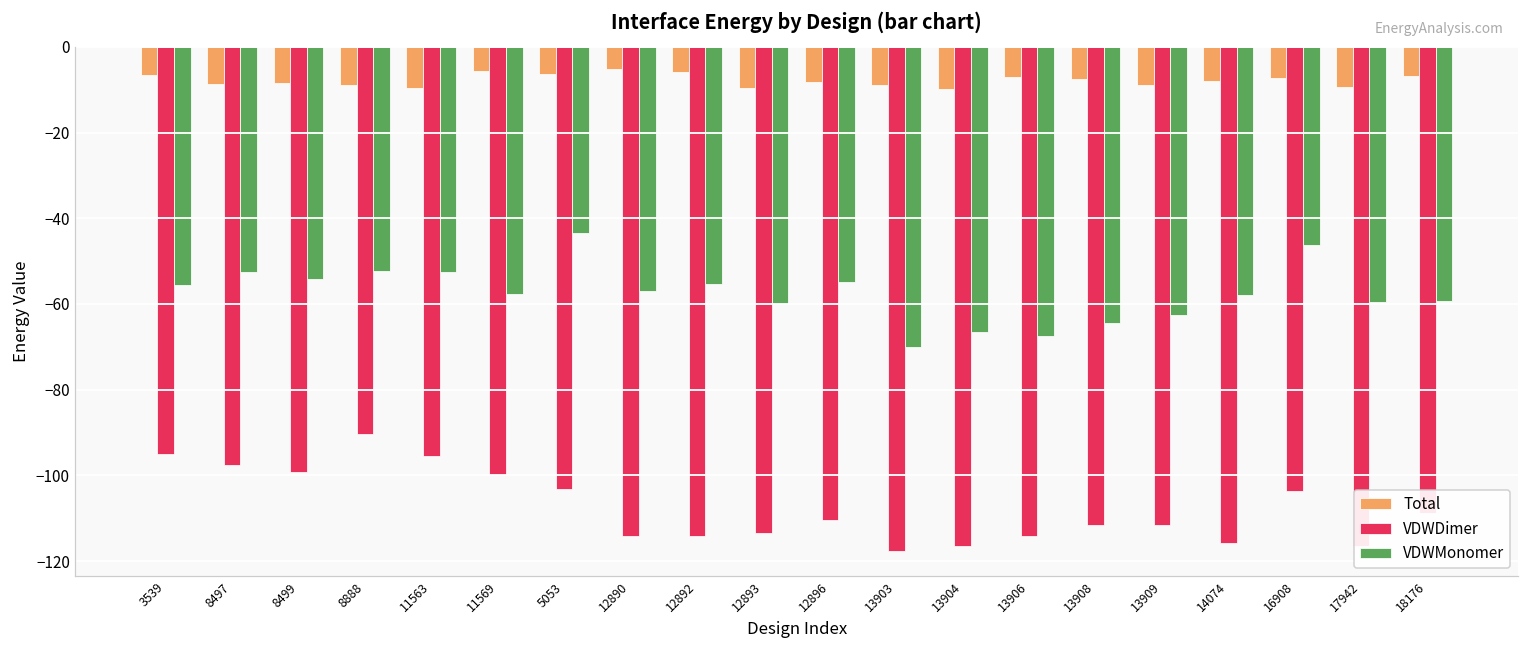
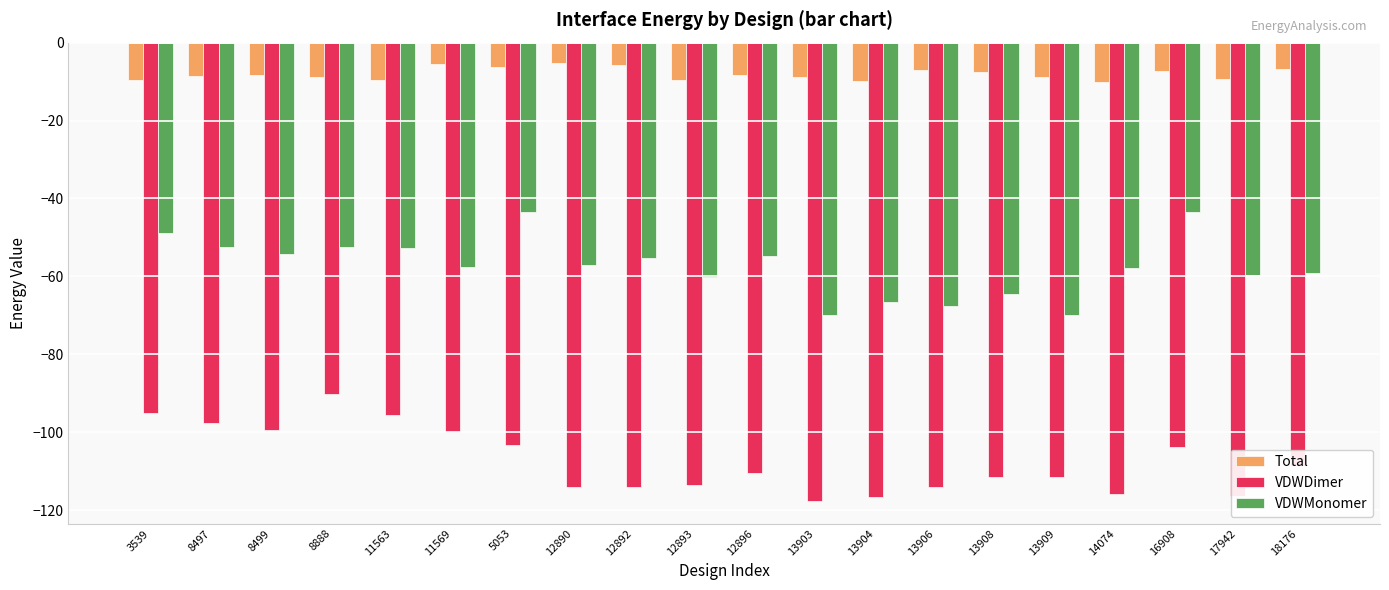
  {
    "Total": {
-     "3539": -7,
+     "3539": -10,
      "8497": -9,
      "8499": -8,
      "8888": -9,
      "11563": -10,
      "11569": -6,
      "5053": -6,
      "12890": -5,
      "12892": -6,
      "12893": -10,
      "12896": -8,
      "13903": -9,
      "13904": -10,
      "13906": -7,
      "13908": -8,
      "13909": -9,
-     "14074": -8,
+     "14074": -10,
      "16908": -7,
      "17942": -9,
      "18176": -7
    },
    "VDWDimer": {
      "3539": -95,
      "8497": -98,
      "8499": -99,
      "8888": -90,
      "11563": -96,
      "11569": -100,
      "5053": -103,
      "12890": -114,
      "12892": -114,
      "12893": -114,
      "12896": -110,
      "13903": -118,
      "13904": -117,
      "13906": -114,
      "13908": -112,
      "13909": -112,
      "14074": -116,
      "16908": -104
    },
    "VDWMonomer": {
-     "3539": -55,
+     "3539": -49,
      "8497": -53,
      "8499": -54,
      "8888": -52,
      "11563": -53,
      "11569": -58,
      "5053": -43,
      "12890": -57,
      "12892": -55,
      "12893": -60,
      "12896": -55,
      "13903": -70,
      "13904": -67,
      "13906": -68,
      "13908": -64,
-     "13909": -63,
+     "13909": -70,
      "14074": -58,
-     "16908": -46,
+     "16908": -44,
      "17942": -60,
      "18176": -59
    }
  }
